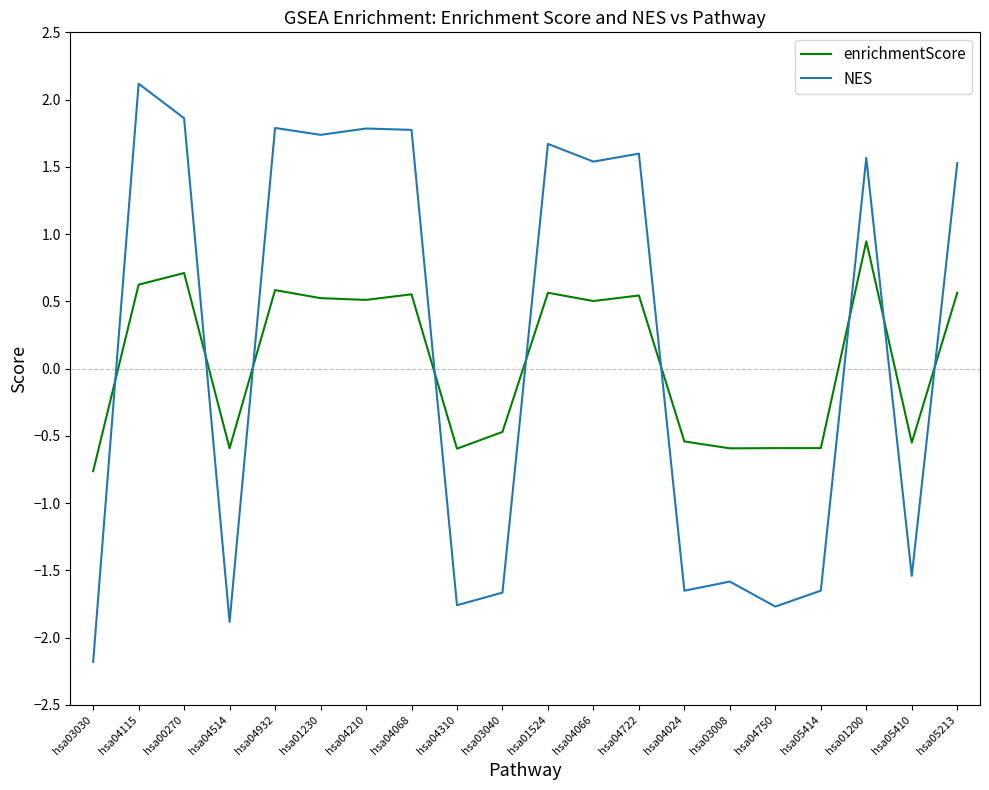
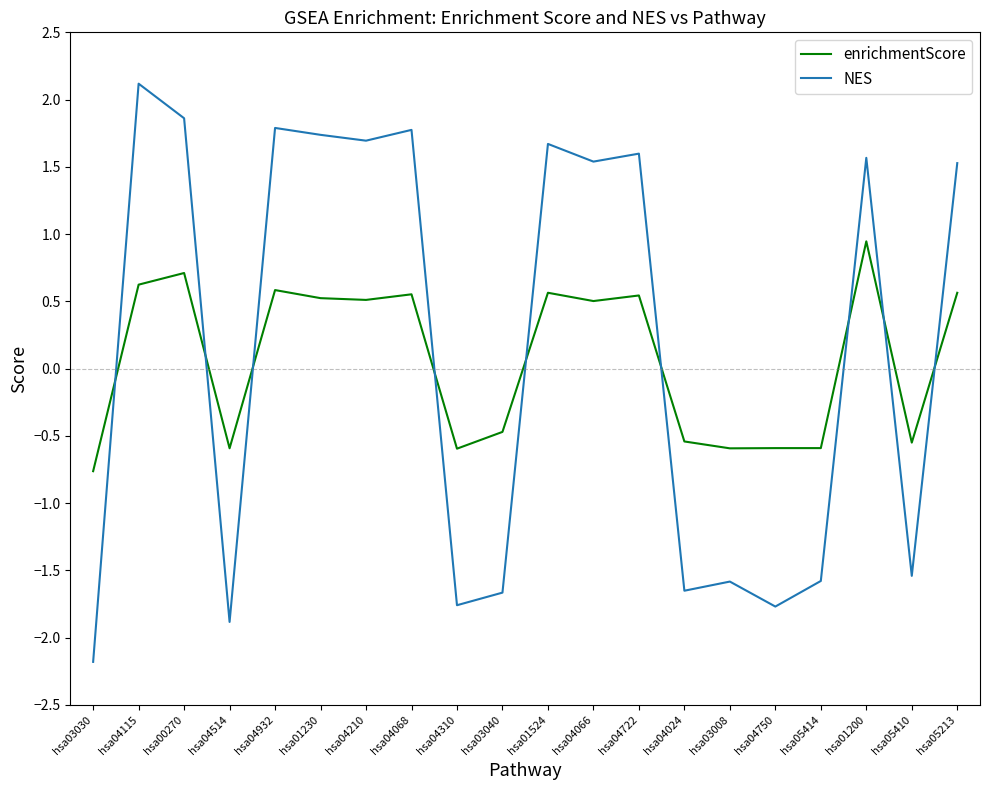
  {
    "enrichmentScore": {
      "hsa03030": -0.76,
      "hsa04115": 0.62,
      "hsa00270": 0.71,
      "hsa04514": -0.59,
      "hsa04932": 0.58,
      "hsa01230": 0.52,
      "hsa04210": 0.51,
      "hsa04068": 0.55,
      "hsa04310": -0.60,
      "hsa03040": -0.47,
      "hsa01524": 0.56,
      "hsa04066": 0.50,
      "hsa04722": 0.54,
      "hsa04024": -0.54,
      "hsa03008": -0.59,
      "hsa04750": -0.59,
      "hsa05414": -0.59,
      "hsa01200": 0.95,
      "hsa05410": -0.55,
      "hsa05213": 0.56
    },
    "NES": {
      "hsa03030": -2.18,
      "hsa04115": 2.12,
      "hsa00270": 1.86,
      "hsa04514": -1.88,
      "hsa04932": 1.79,
      "hsa01230": 1.74,
-     "hsa04210": 1.78,
+     "hsa04210": 1.69,
      "hsa04068": 1.77,
      "hsa04310": -1.76,
      "hsa03040": -1.67,
      "hsa01524": 1.67,
      "hsa04066": 1.54,
      "hsa04722": 1.60,
      "hsa04024": -1.65,
      "hsa03008": -1.58,
      "hsa04750": -1.77,
-     "hsa05414": -1.65,
+     "hsa05414": -1.58,
      "hsa01200": 1.57,
      "hsa05410": -1.54,
      "hsa05213": 1.53
    }
  }
